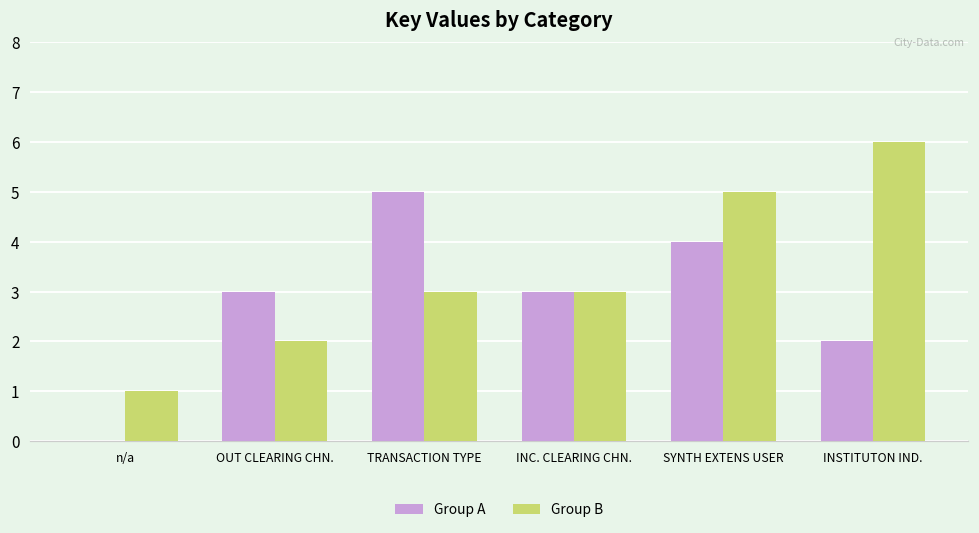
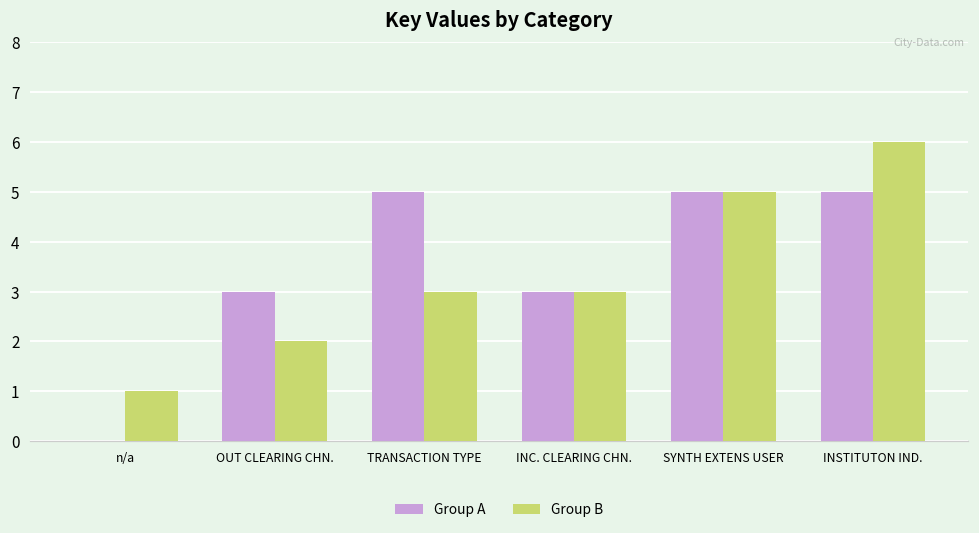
  {
    "Group A": {
      "n/a": 0,
      "OUT CLEARING CHN.": 3,
      "TRANSACTION TYPE": 5,
      "INC. CLEARING CHN.": 3,
-     "SYNTH EXTENS USER": 4,
-     "INSTITUTON IND.": 2
+     "SYNTH EXTENS USER": 5,
+     "INSTITUTON IND.": 5
    },
    "Group B": {
      "n/a": 1,
      "OUT CLEARING CHN.": 2,
      "TRANSACTION TYPE": 3,
      "INC. CLEARING CHN.": 3,
      "SYNTH EXTENS USER": 5,
      "INSTITUTON IND.": 6
    }
  }
